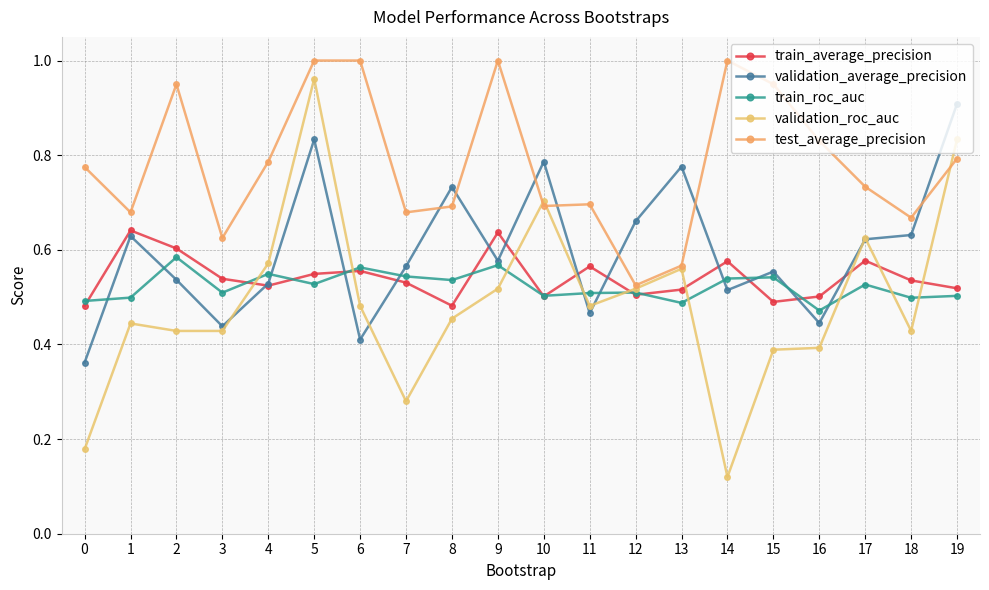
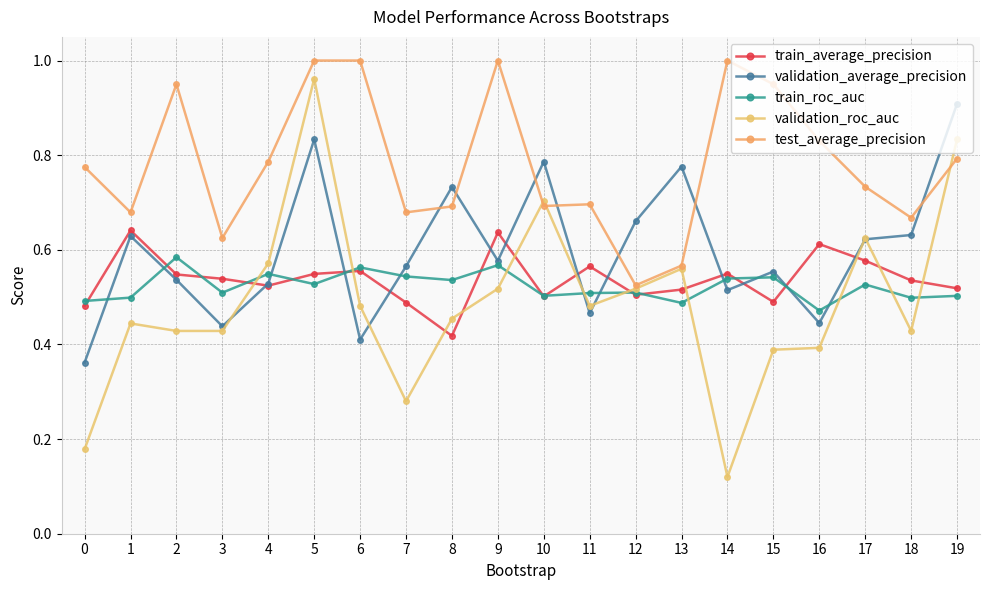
  {
    "train_average_precision": {
      "0": 0.48,
      "1": 0.64,
-     "2": 0.60,
+     "2": 0.55,
      "3": 0.54,
      "5": 0.55,
      "6": 0.56,
-     "7": 0.53,
-     "8": 0.48,
+     "7": 0.49,
+     "8": 0.42,
      "9": 0.64,
      "11": 0.57,
      "13": 0.52,
-     "14": 0.58,
+     "14": 0.55,
      "15": 0.49,
-     "16": 0.50,
+     "16": 0.61,
      "17": 0.58,
      "18": 0.54,
      "19": 0.52
    }
  }
